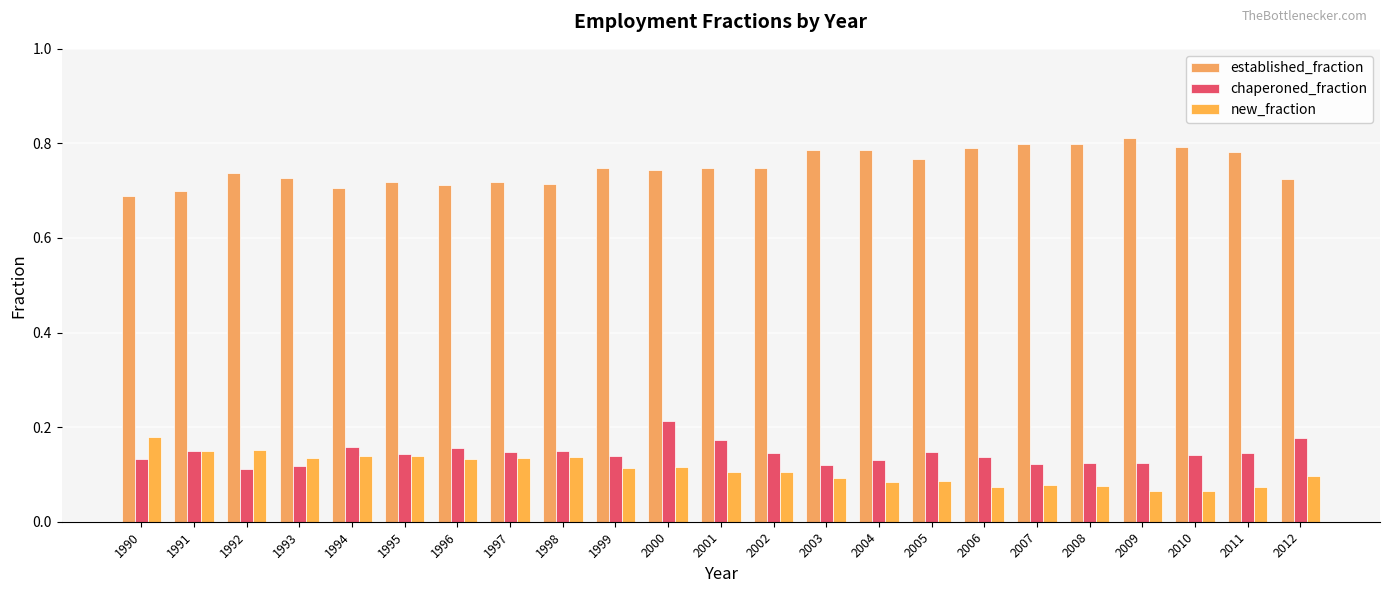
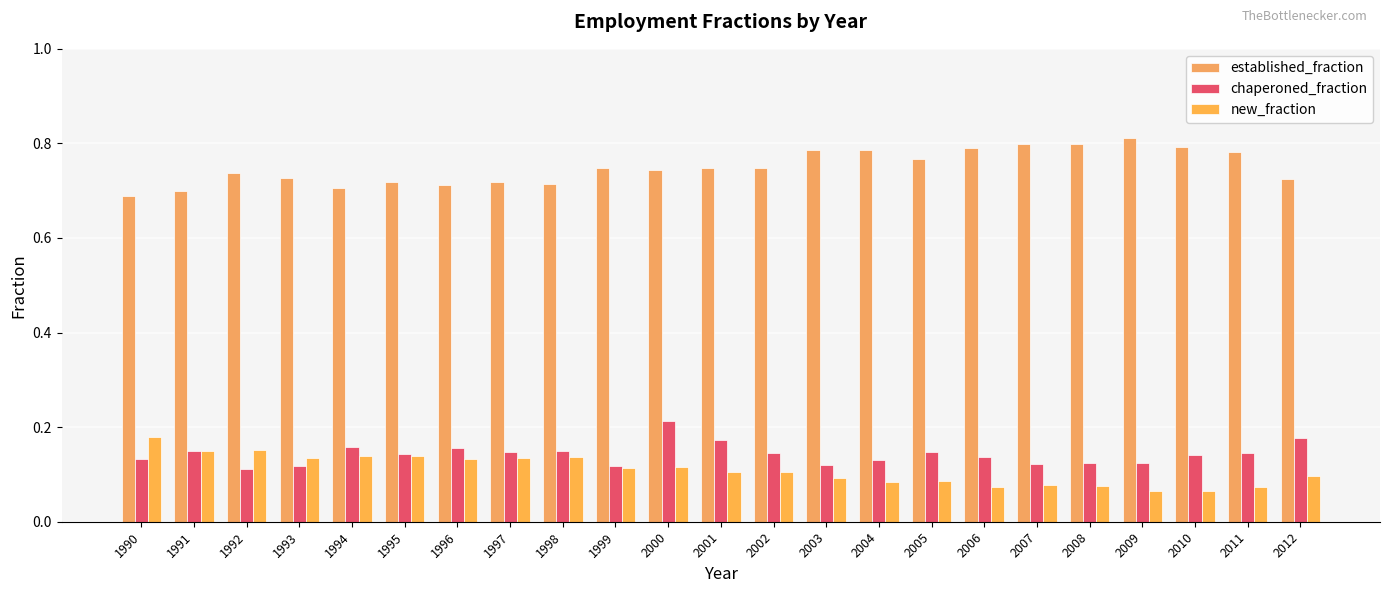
  {
    "chaperoned_fraction": {
      "1990": 0.13,
      "1991": 0.15,
      "1992": 0.11,
      "1993": 0.12,
      "1994": 0.16,
      "1995": 0.14,
      "1996": 0.16,
      "1997": 0.15,
      "1998": 0.15,
-     "1999": 0.14,
+     "1999": 0.12,
      "2000": 0.21,
      "2001": 0.17,
      "2002": 0.15,
      "2003": 0.12,
      "2004": 0.13,
      "2005": 0.15,
      "2006": 0.14,
      "2007": 0.12,
      "2008": 0.13,
      "2009": 0.12,
      "2010": 0.14,
      "2011": 0.15,
      "2012": 0.18
    }
  }
